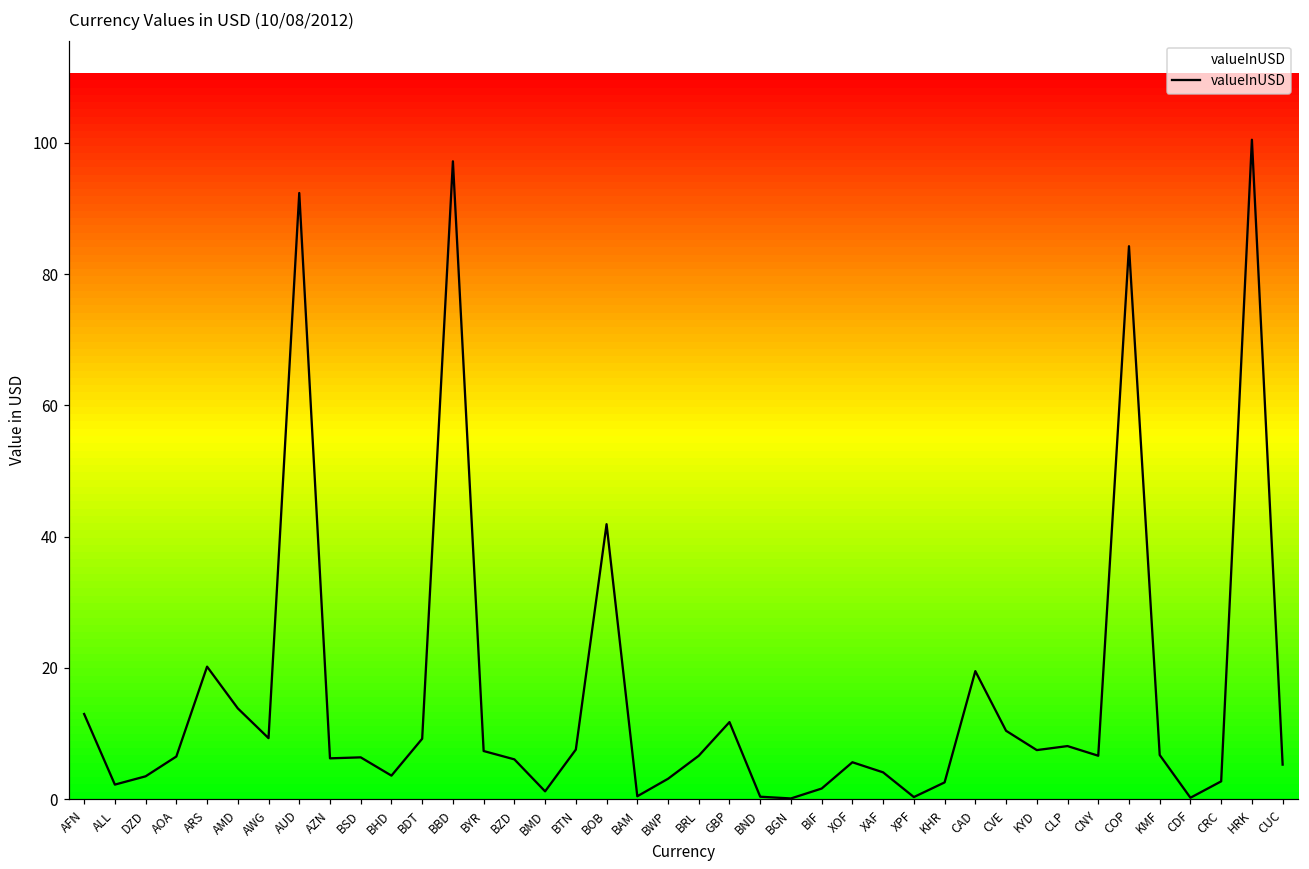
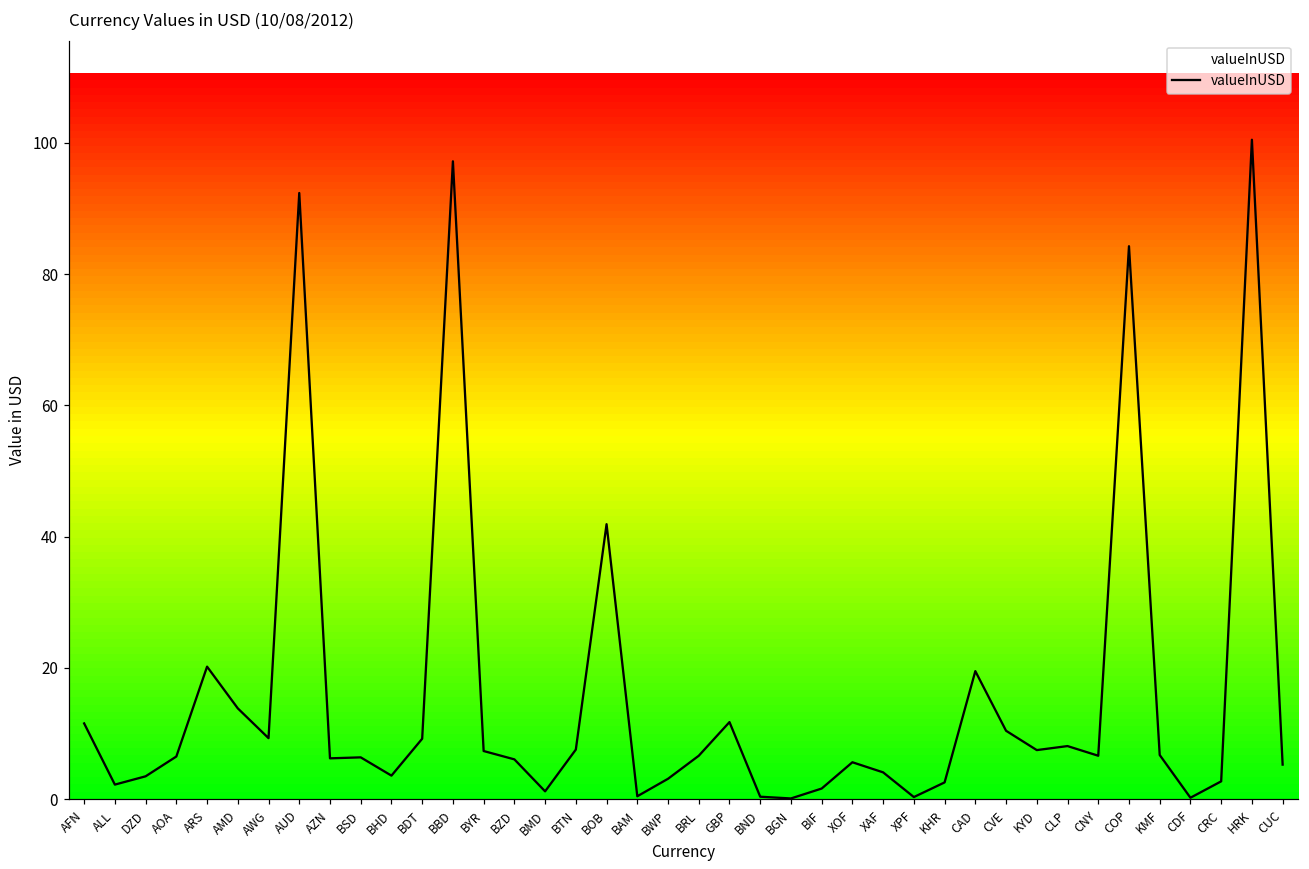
  {
-   "AFN": 13,
+   "AFN": 12,
    "ALL": 2,
    "DZD": 3,
    "AOA": 6,
    "ARS": 20,
    "AMD": 14,
    "AWG": 9,
    "AUD": 92,
    "AZN": 6,
    "BSD": 6,
    "BHD": 4,
    "BDT": 9,
    "BBD": 97,
    "BYR": 7,
    "BZD": 6,
    "BMD": 1,
    "BTN": 8,
    "BOB": 42,
    "BAM": 0,
    "BWP": 3,
    "BRL": 7,
    "GBP": 12,
    "BND": 0,
    "BGN": 0,
    "BIF": 2,
    "XOF": 6,
    "XAF": 4,
    "XPF": 0,
    "KHR": 3,
    "CAD": 20,
    "CVE": 10,
    "KYD": 7,
    "CLP": 8,
    "CNY": 7,
    "COP": 84,
    "KMF": 7,
    "CDF": 0,
    "CRC": 3,
    "HRK": 100,
    "CUC": 5
  }
